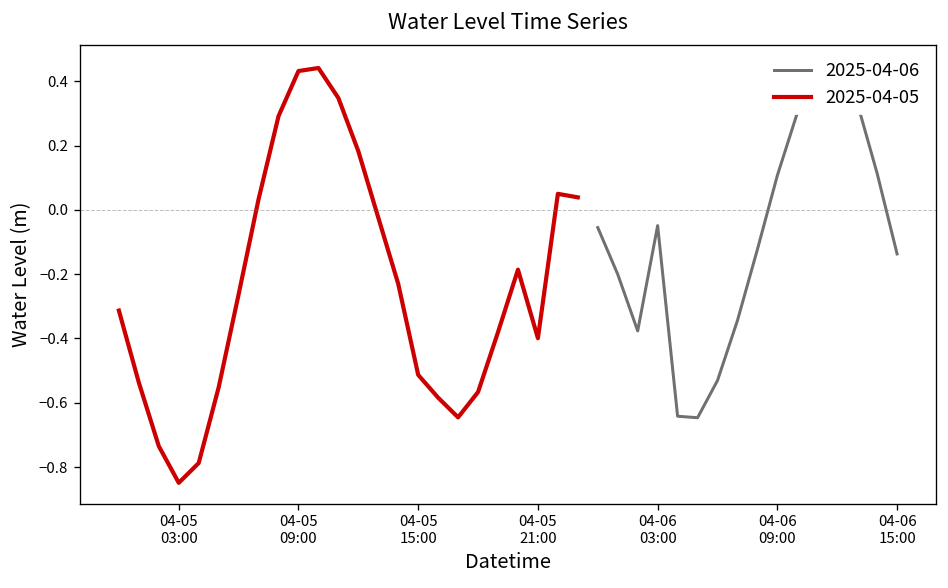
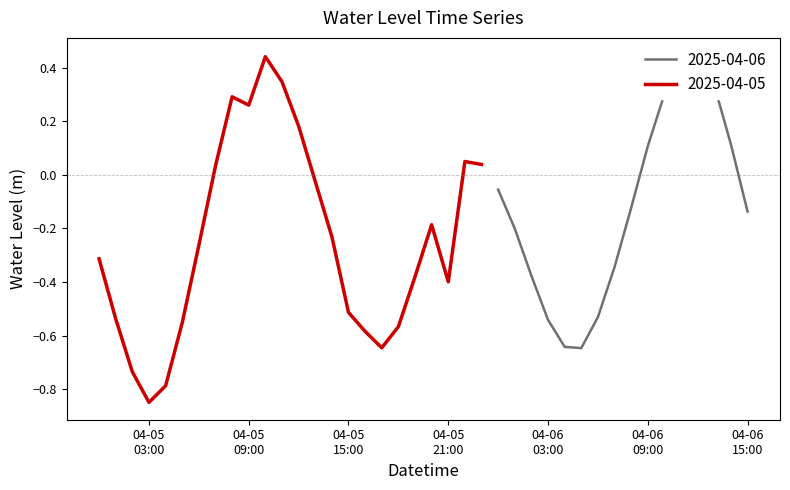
  {
    "2025-04-06": {
-     "04-06 03:00": -0.05,
+     "04-06 03:00": -0.54,
      "04-06 09:00": 0.11,
      "04-06 15:00": -0.14
    },
    "2025-04-05": {
      "04-05 03:00": -0.85,
-     "04-05 09:00": 0.43,
+     "04-05 09:00": 0.26,
      "04-05 15:00": -0.51,
      "04-05 21:00": -0.40
    }
  }
